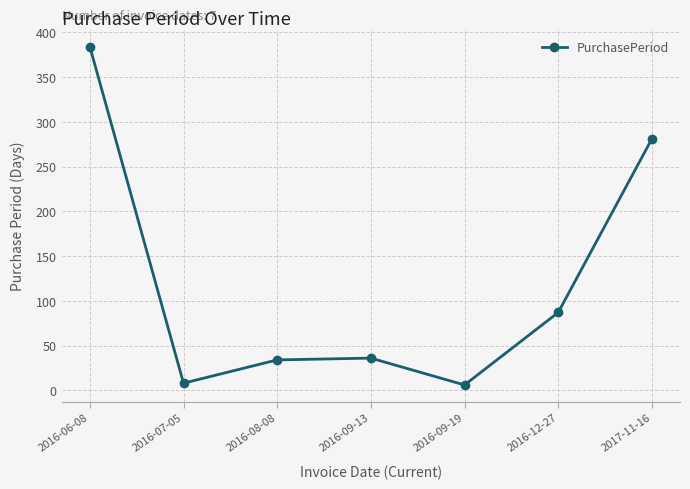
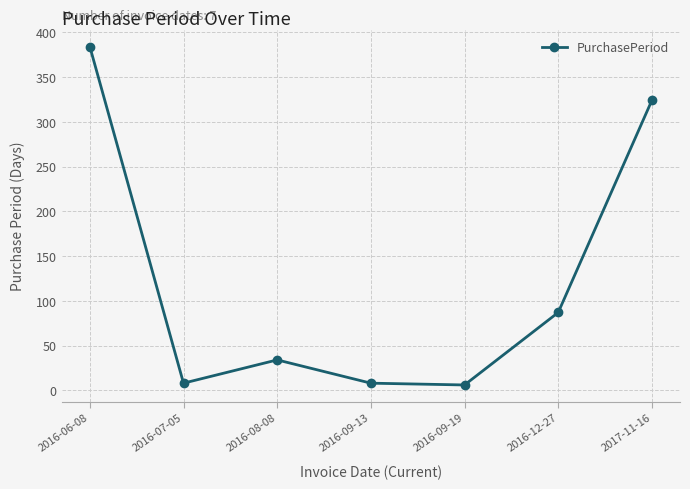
  {
    "2016-07-05": 10,
    "2016-08-08": 30,
-   "2016-09-13": 40,
+   "2016-09-13": 10,
    "2016-09-19": 10,
    "2016-12-27": 90,
-   "2017-11-16": 280
+   "2017-11-16": 320
  }
